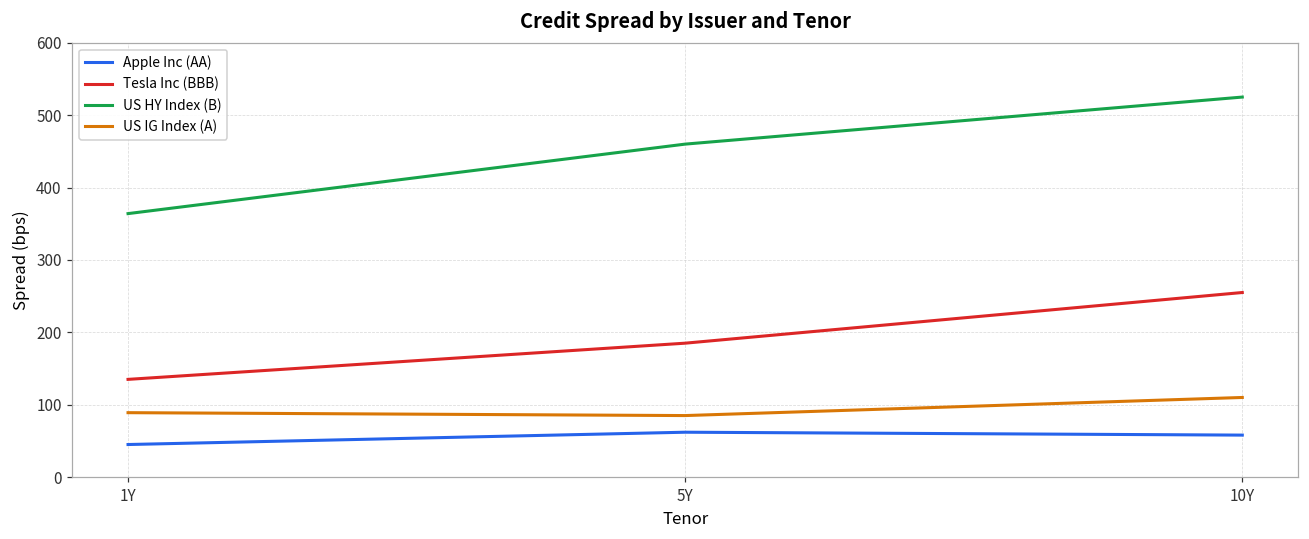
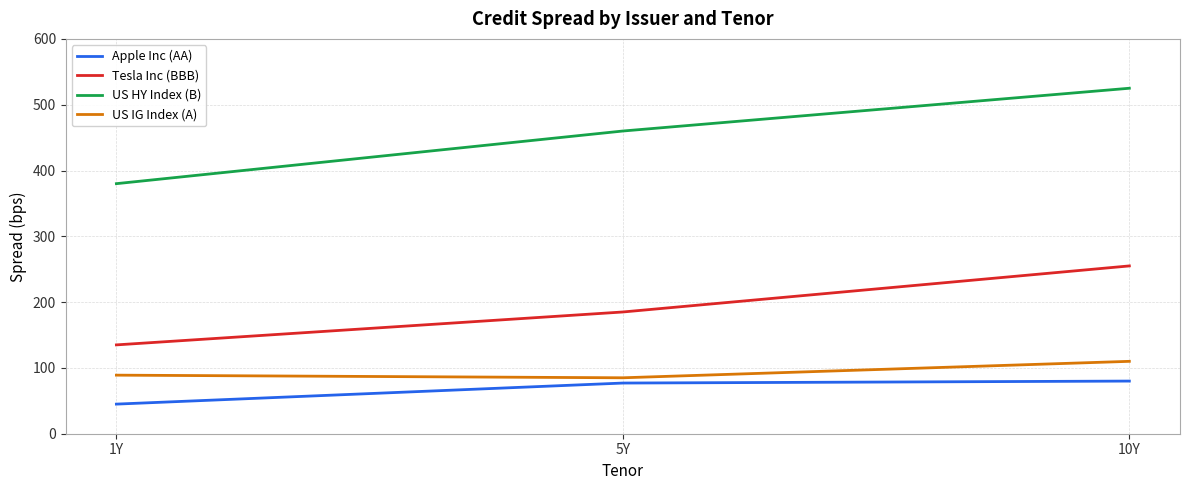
  {
    "Apple Inc (AA)": {
      "1Y": 50,
-     "5Y": 60,
-     "10Y": 60
+     "5Y": 80,
+     "10Y": 80
    },
    "Tesla Inc (BBB)": {
      "1Y": 140,
      "5Y": 190,
      "10Y": 260
    },
    "US HY Index (B)": {
-     "1Y": 360,
+     "1Y": 380,
      "5Y": 460,
      "10Y": 530
    },
    "US IG Index (A)": {
      "1Y": 90,
      "5Y": 90,
      "10Y": 110
    }
  }
